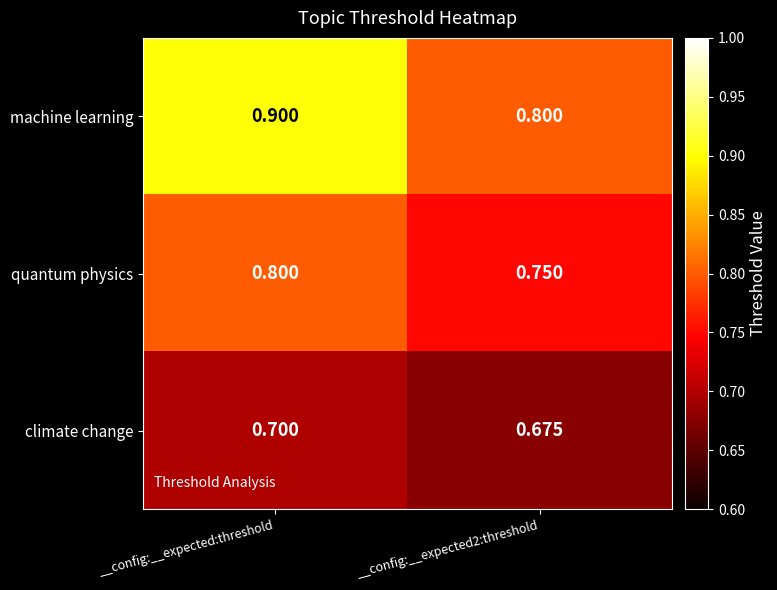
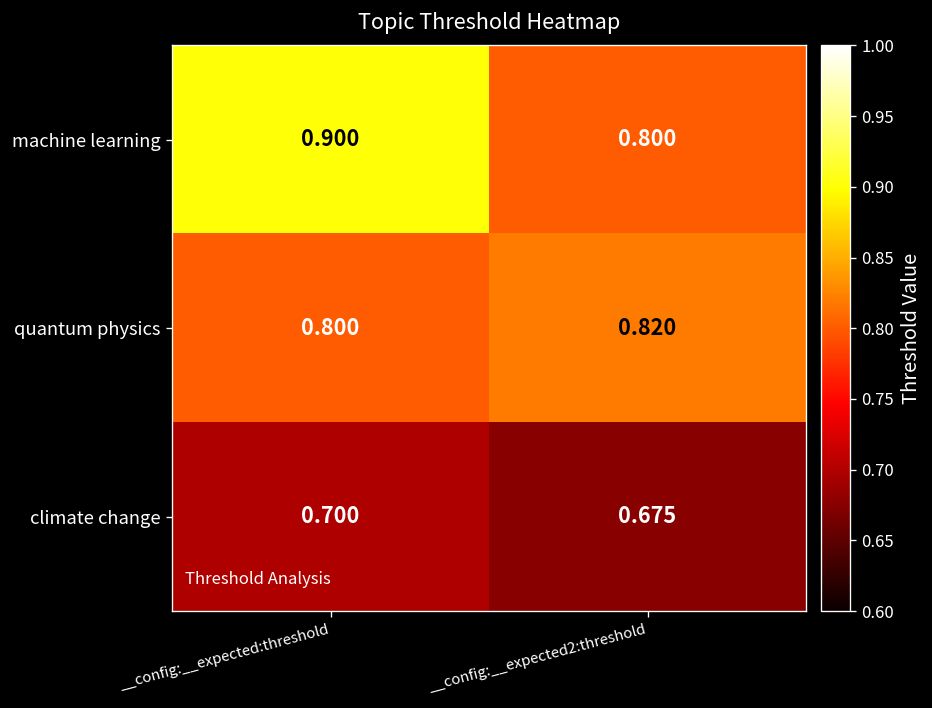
  {
    "machine learning": {
      "__config:__expected:threshold": 0.900,
      "__config:__expected2:threshold": 0.800
    },
    "quantum physics": {
      "__config:__expected:threshold": 0.800,
-     "__config:__expected2:threshold": 0.750
+     "__config:__expected2:threshold": 0.820
    },
    "climate change": {
      "__config:__expected2:threshold": 0.675
    }
  }
